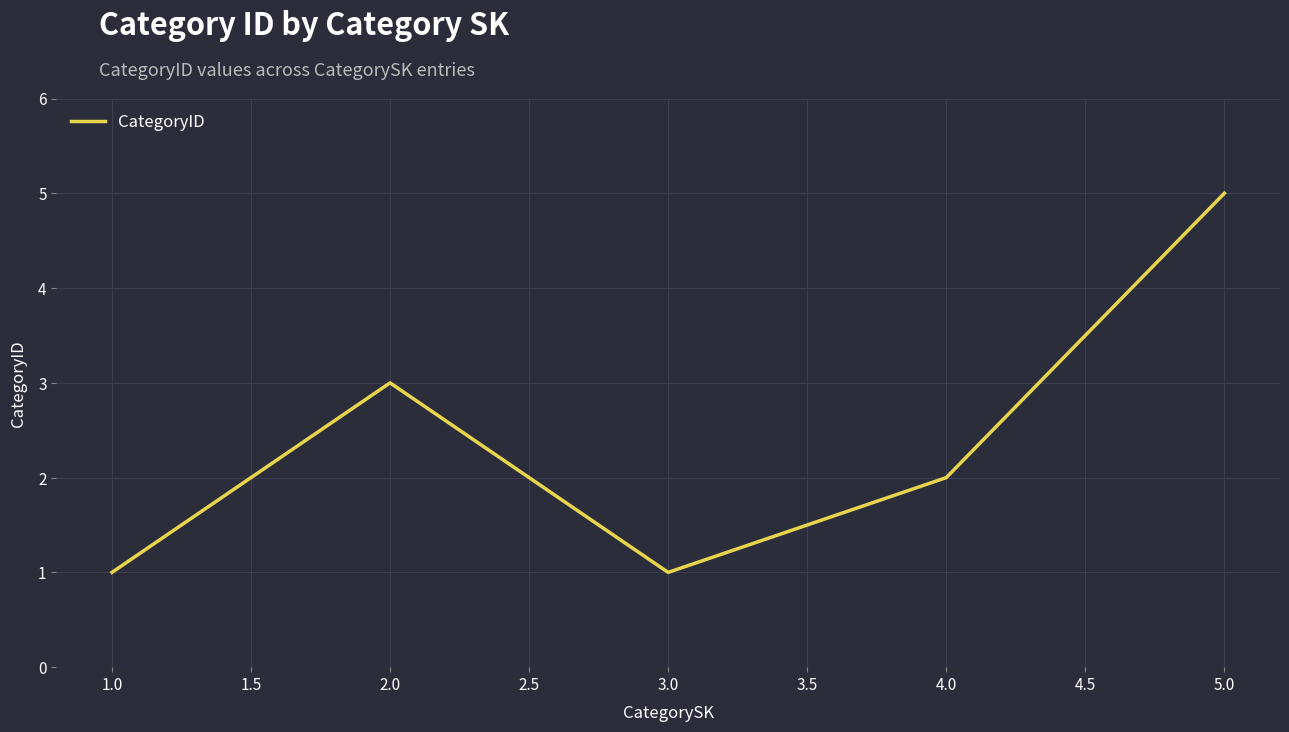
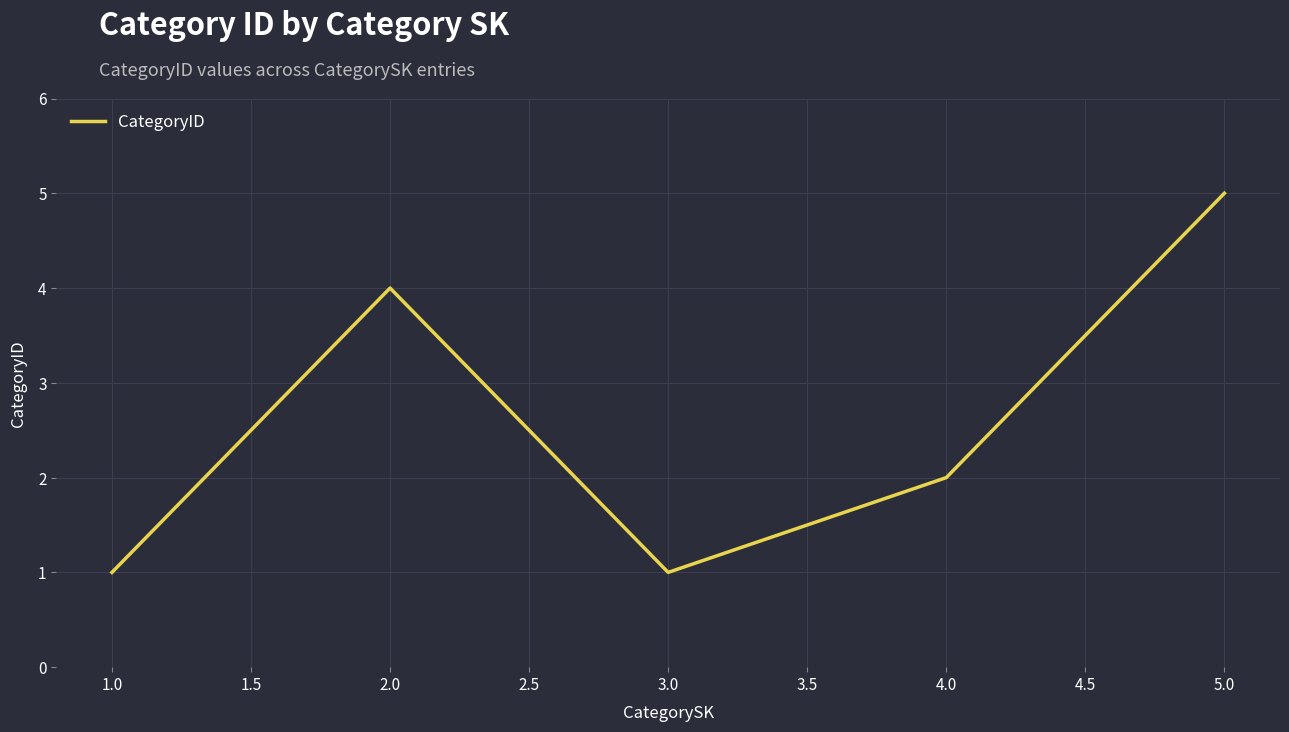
  {
    "1.0": 1,
-   "2.0": 3,
+   "2.0": 4,
    "3.0": 1,
    "4.0": 2,
    "5.0": 5
  }
